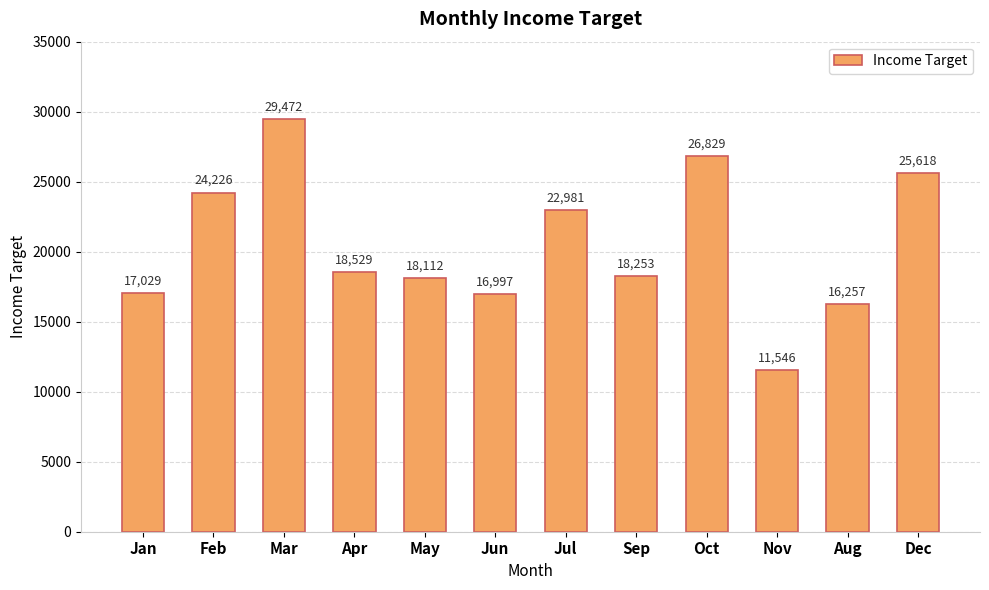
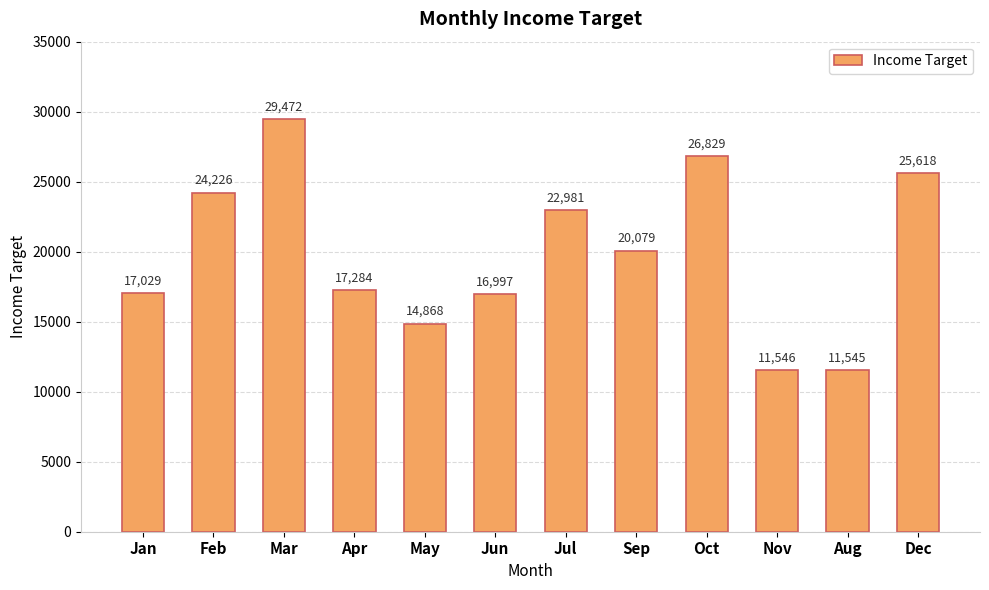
  {
    "Jan": "17,029",
    "Feb": "24,226",
    "Mar": "29,472",
-   "Apr": "18,529",
-   "May": "18,112",
+   "Apr": "17,284",
+   "May": "14,868",
    "Jun": "16,997",
    "Jul": "22,981",
-   "Sep": "18,253",
+   "Sep": "20,079",
    "Oct": "26,829",
    "Nov": "11,546",
-   "Aug": "16,257",
+   "Aug": "11,545",
    "Dec": "25,618"
  }
